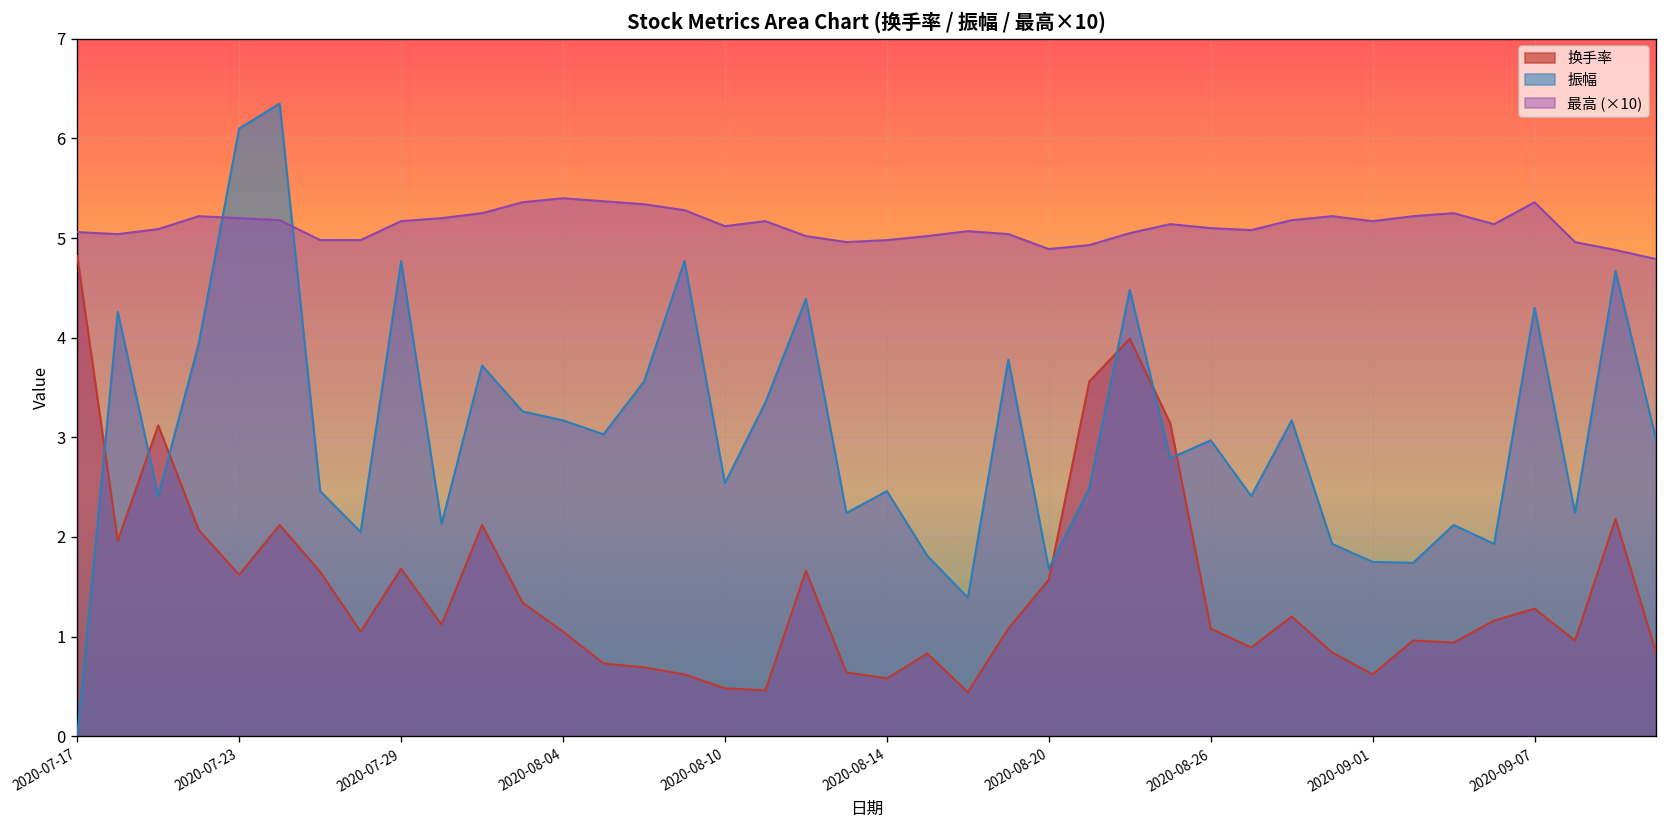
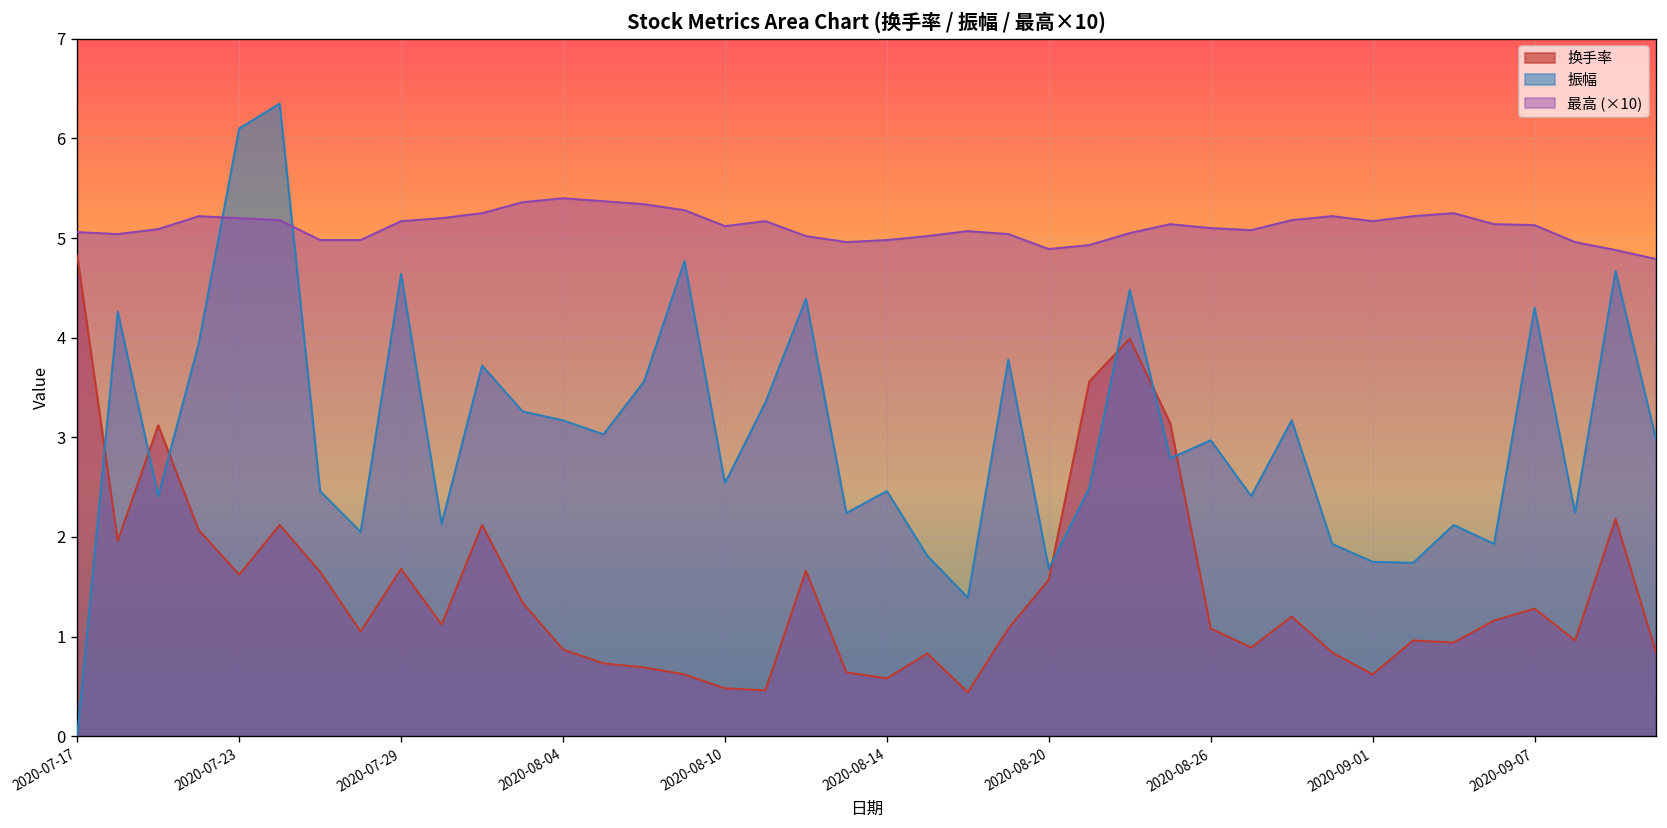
  {
    "换手率": {
      "2020-07-17": 4.8,
      "2020-07-23": 1.6,
      "2020-07-29": 1.7,
-     "2020-08-04": 1.1,
+     "2020-08-04": 0.9,
      "2020-08-10": 0.5,
      "2020-08-14": 0.6,
      "2020-08-20": 1.6,
      "2020-08-26": 1.1,
      "2020-09-01": 0.6,
      "2020-09-07": 1.3
    },
    "振幅": {
      "2020-07-17": 0.0,
      "2020-07-23": 6.1,
-     "2020-07-29": 4.8,
+     "2020-07-29": 4.6,
      "2020-08-04": 3.2,
      "2020-08-10": 2.5,
      "2020-08-14": 2.5,
      "2020-08-20": 1.7,
      "2020-08-26": 3.0,
      "2020-09-01": 1.8,
      "2020-09-07": 4.3
    },
    "最高 (×10)": {
      "2020-07-17": 5.1,
      "2020-07-23": 5.2,
      "2020-07-29": 5.2,
      "2020-08-04": 5.4,
      "2020-08-10": 5.1,
      "2020-08-14": 5.0,
      "2020-08-20": 4.9,
      "2020-08-26": 5.1,
      "2020-09-01": 5.2,
-     "2020-09-07": 5.4
+     "2020-09-07": 5.1
    }
  }
